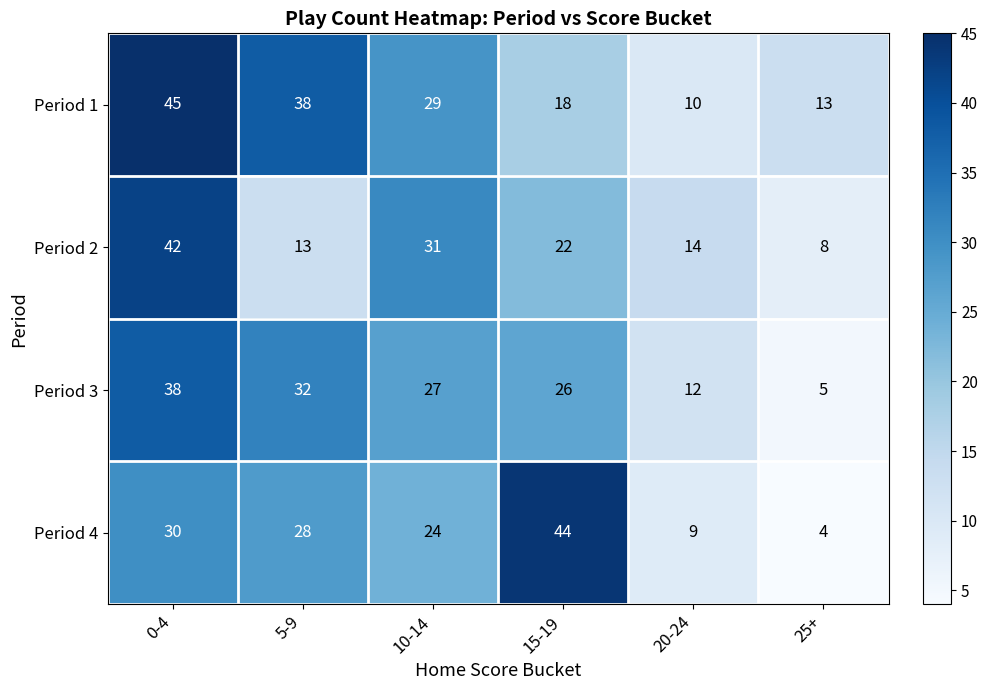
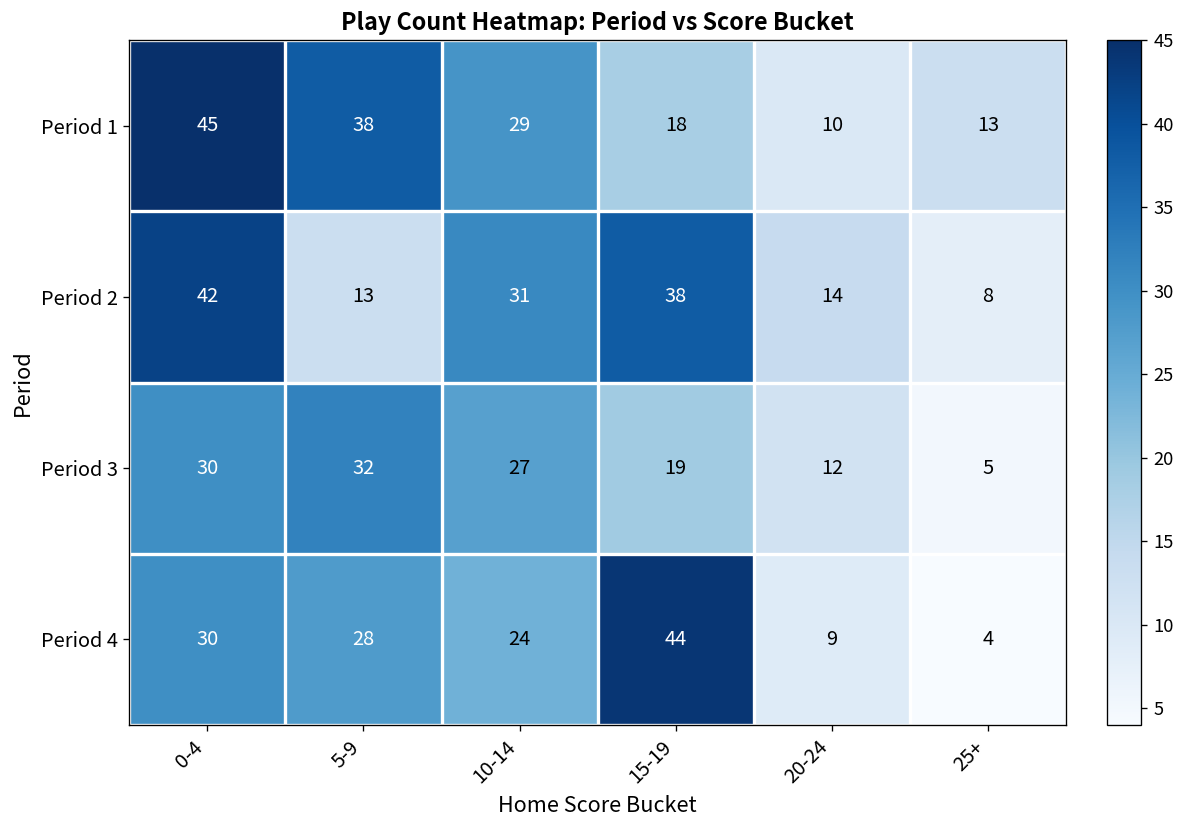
  {
    "Period 1": {
      "0-4": 45,
      "5-9": 38,
      "10-14": 29,
      "15-19": 18,
      "20-24": 10,
      "25+": 13
    },
    "Period 2": {
      "0-4": 42,
      "5-9": 13,
      "10-14": 31,
-     "15-19": 22,
+     "15-19": 38,
      "20-24": 14,
      "25+": 8
    },
    "Period 3": {
-     "0-4": 38,
+     "0-4": 30,
      "5-9": 32,
      "10-14": 27,
-     "15-19": 26,
+     "15-19": 19,
      "20-24": 12,
      "25+": 5
    },
    "Period 4": {
      "0-4": 30,
      "5-9": 28,
      "10-14": 24,
      "15-19": 44,
      "20-24": 9,
      "25+": 4
    }
  }
